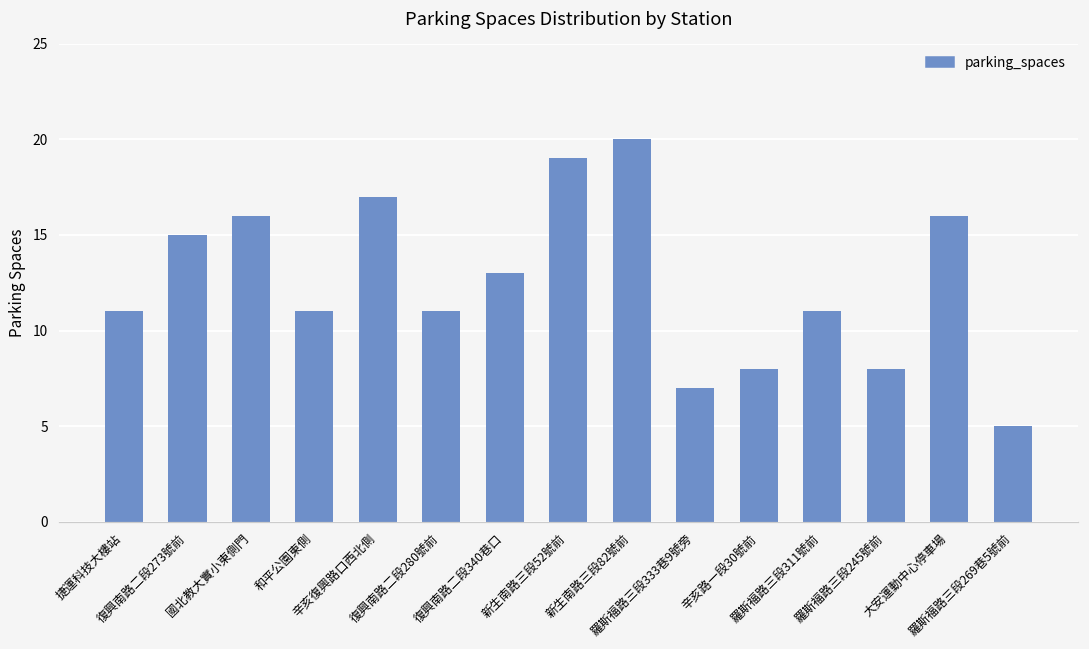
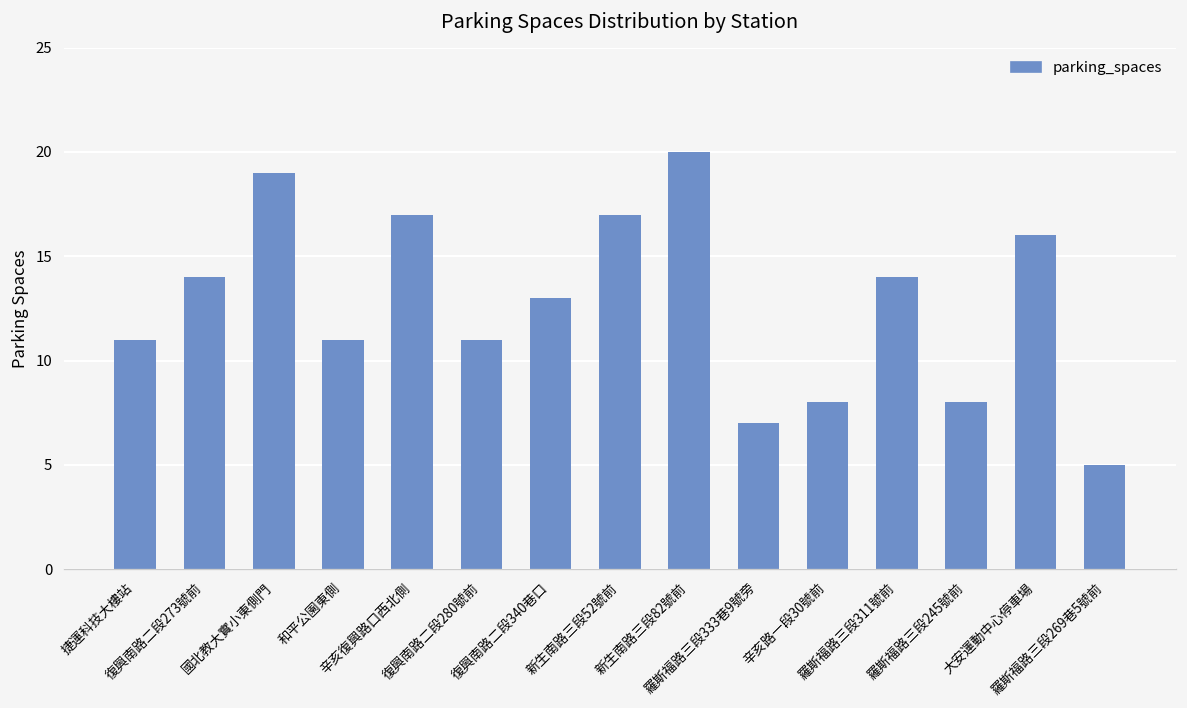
  {
    "捷運科技大樓站": 11,
-   "復興南路二段273號前": 15,
-   "國北教大實小東側門": 16,
+   "復興南路二段273號前": 14,
+   "國北教大實小東側門": 19,
    "和平公園東側": 11,
    "辛亥復興路口西北側": 17,
    "復興南路二段280號前": 11,
    "復興南路二段340巷口": 13,
-   "新生南路三段52號前": 19,
+   "新生南路三段52號前": 17,
    "新生南路三段82號前": 20,
    "羅斯福路三段333巷9號旁": 7,
    "辛亥路一段30號前": 8,
-   "羅斯福路三段311號前": 11,
+   "羅斯福路三段311號前": 14,
    "羅斯福路三段245號前": 8,
    "大安運動中心停車場": 16,
    "羅斯福路三段269巷5號前": 5
  }
